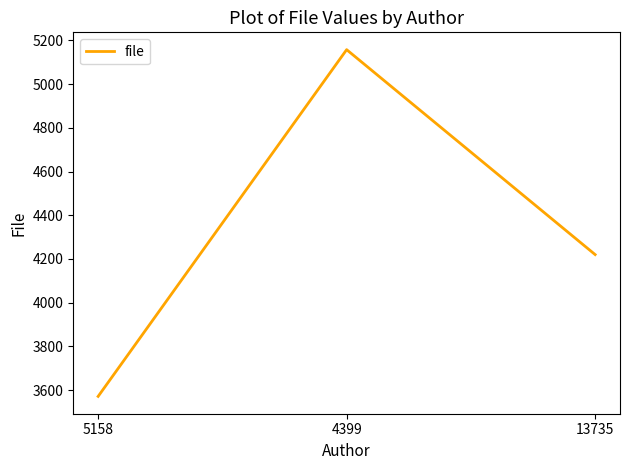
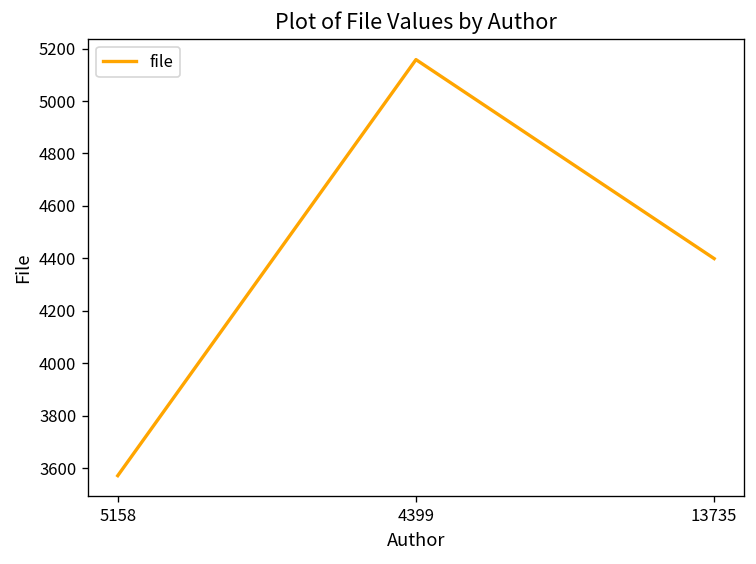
  {
    "5158": 3570,
    "4399": 5160,
-   "13735": 4220
+   "13735": 4400
  }
